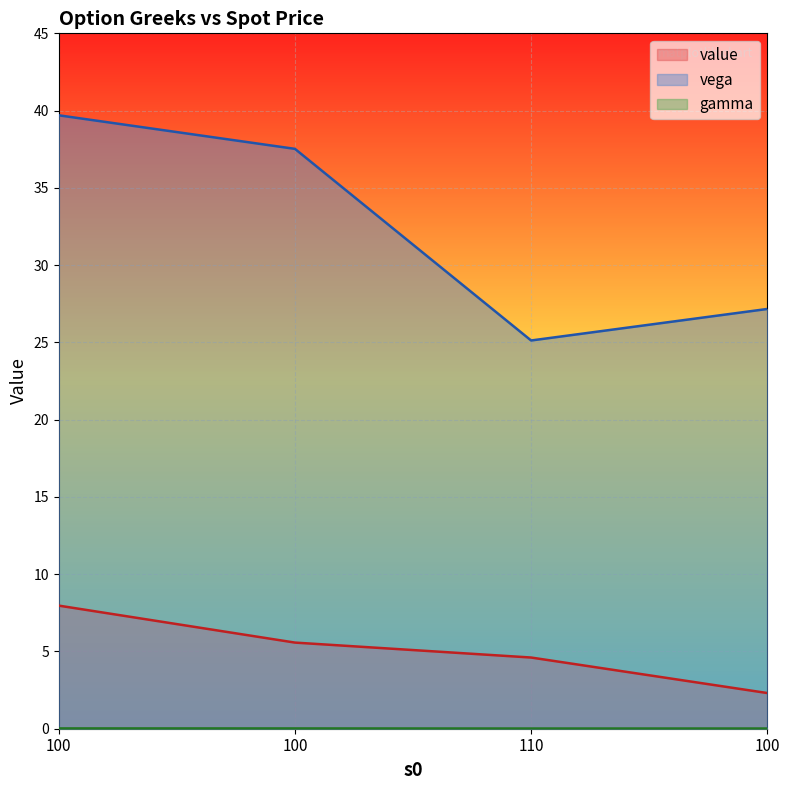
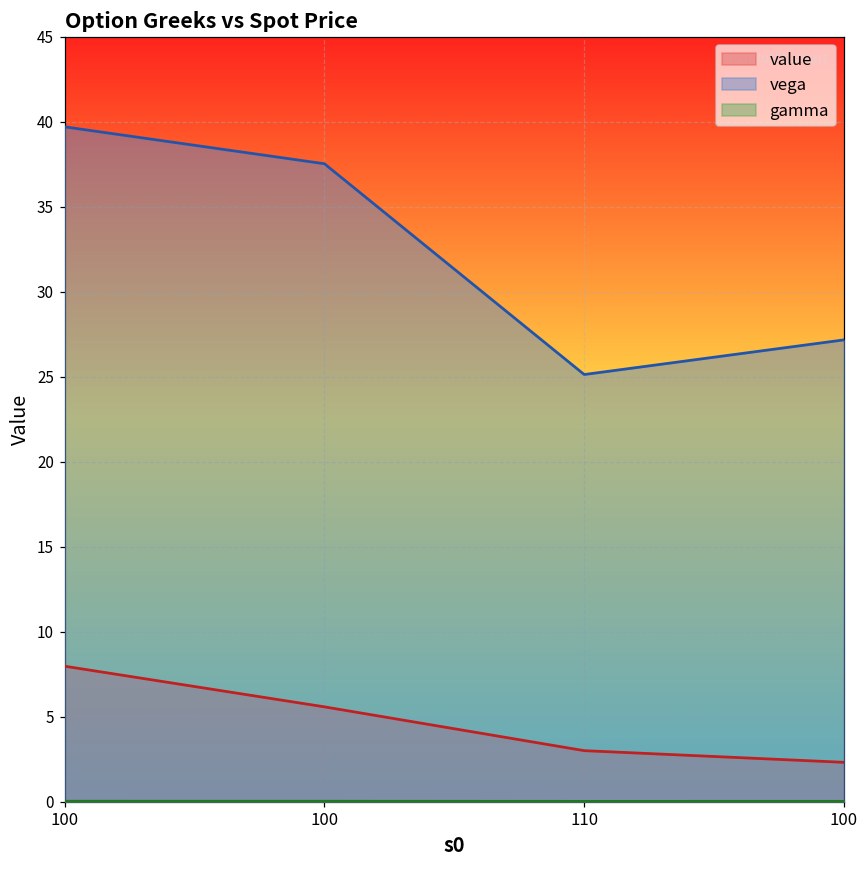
  {
    "value": {
-     "110": 4.6
+     "110": 3.0
    },
    "vega": {
      "110": 25.1
    },
    "gamma": {
      "110": 0.0
    }
  }
